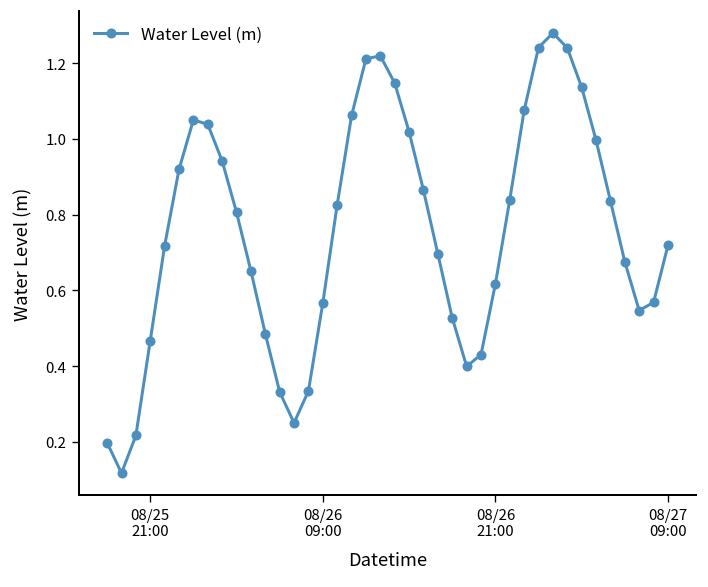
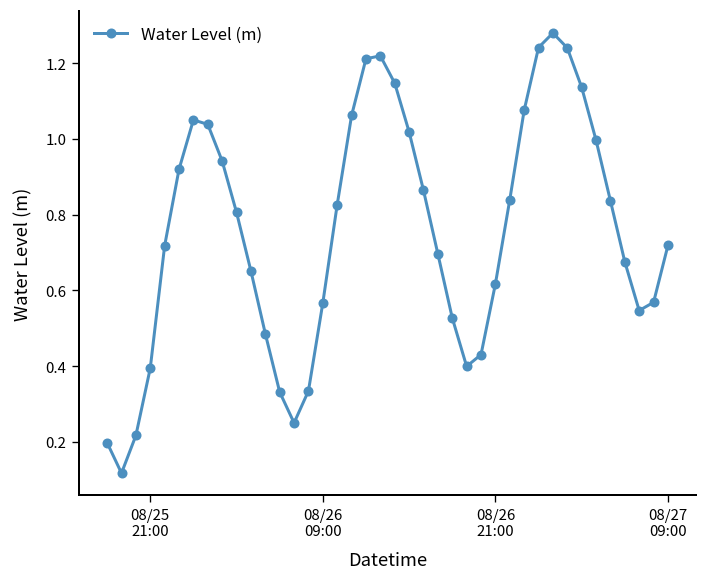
  {
-   "08/25 21:00": 0.47,
+   "08/25 21:00": 0.39,
    "08/26 09:00": 0.57,
    "08/26 21:00": 0.62,
    "08/27 09:00": 0.72
  }
